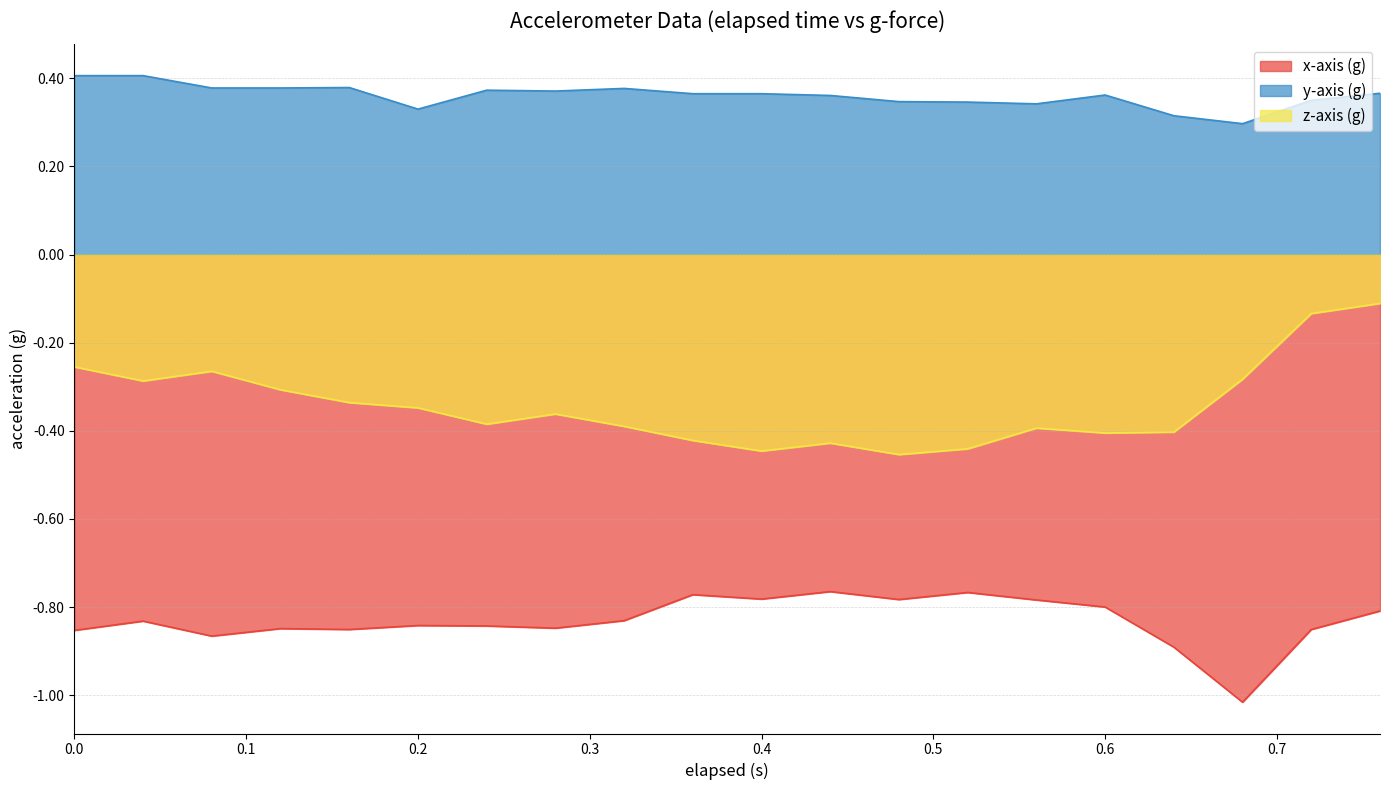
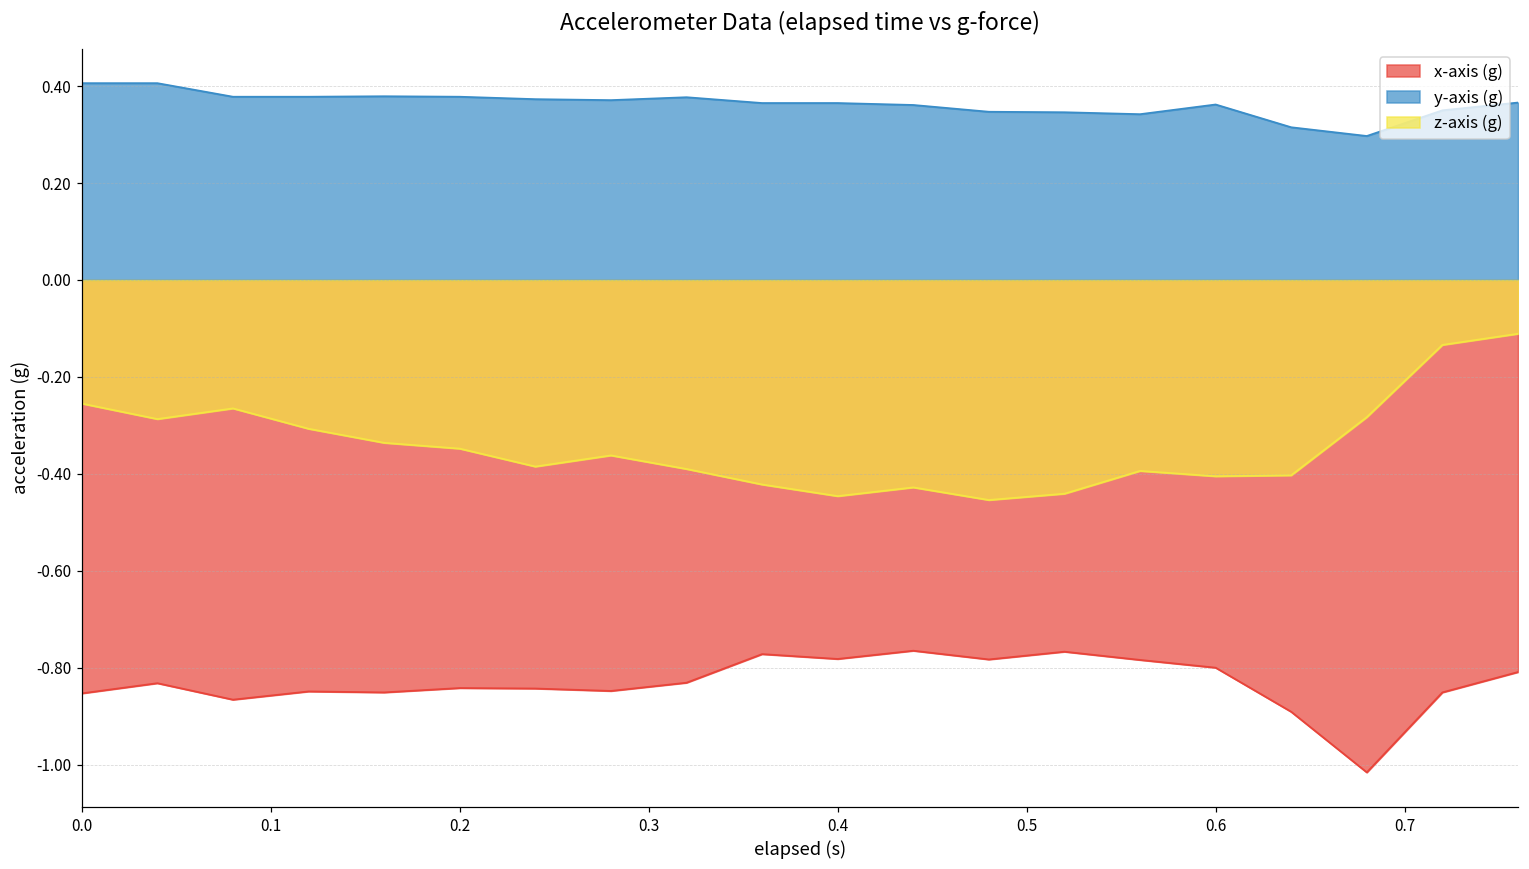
  {
    "y-axis (g)": {
      "0.0": 0.41,
-     "0.2": 0.33,
+     "0.2": 0.38,
      "0.4": 0.37,
      "0.6": 0.36
    }
  }
